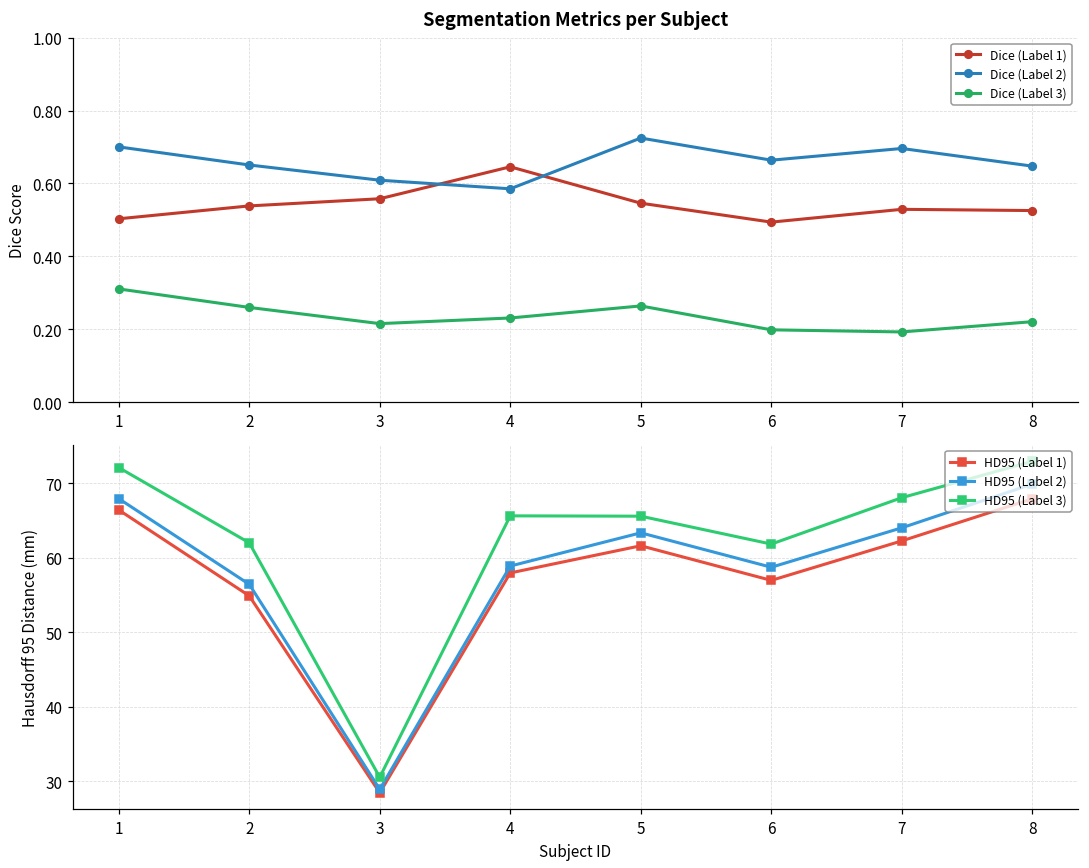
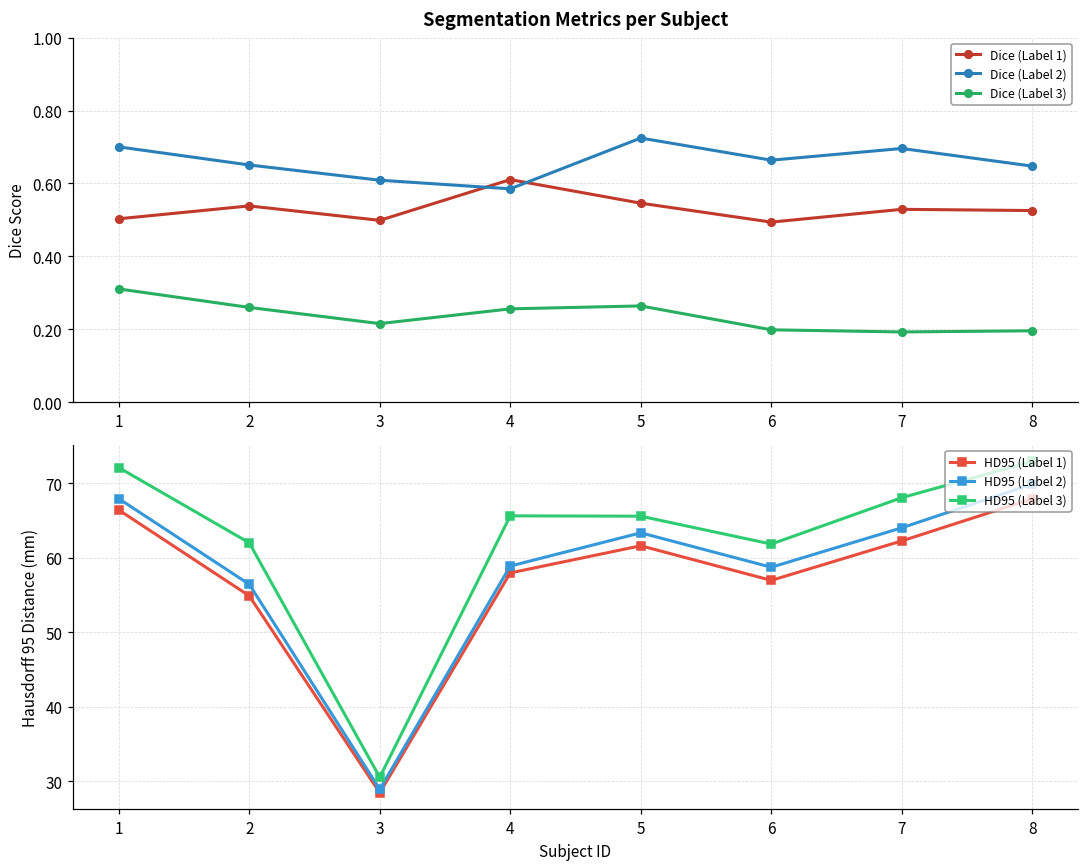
  {
    "Segmentation Metrics per Subject": {
      "Dice (Label 1)": {
        "1": 0.50,
        "2": 0.54,
-       "3": 0.56,
-       "4": 0.65,
+       "3": 0.50,
+       "4": 0.61,
        "5": 0.55,
        "6": 0.49,
        "7": 0.53,
        "8": 0.53
      },
      "Dice (Label 2)": {
        "1": 0.70,
        "2": 0.65,
        "3": 0.61,
        "4": 0.59,
        "5": 0.72,
        "6": 0.66,
        "7": 0.70,
        "8": 0.65
      },
      "Dice (Label 3)": {
        "1": 0.31,
        "2": 0.26,
        "3": 0.22,
-       "4": 0.23,
+       "4": 0.26,
        "5": 0.26,
        "6": 0.20,
        "7": 0.19,
-       "8": 0.22
+       "8": 0.20
      }
    }
  }
